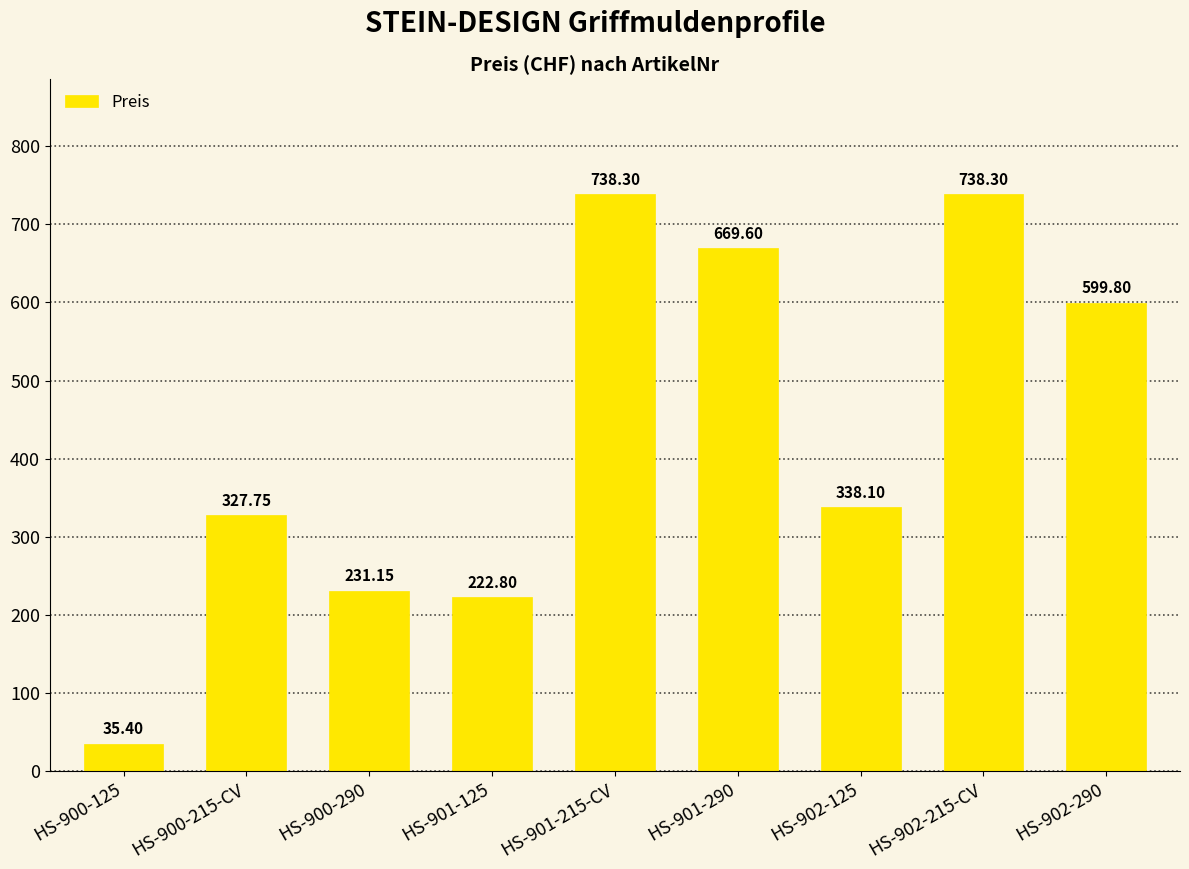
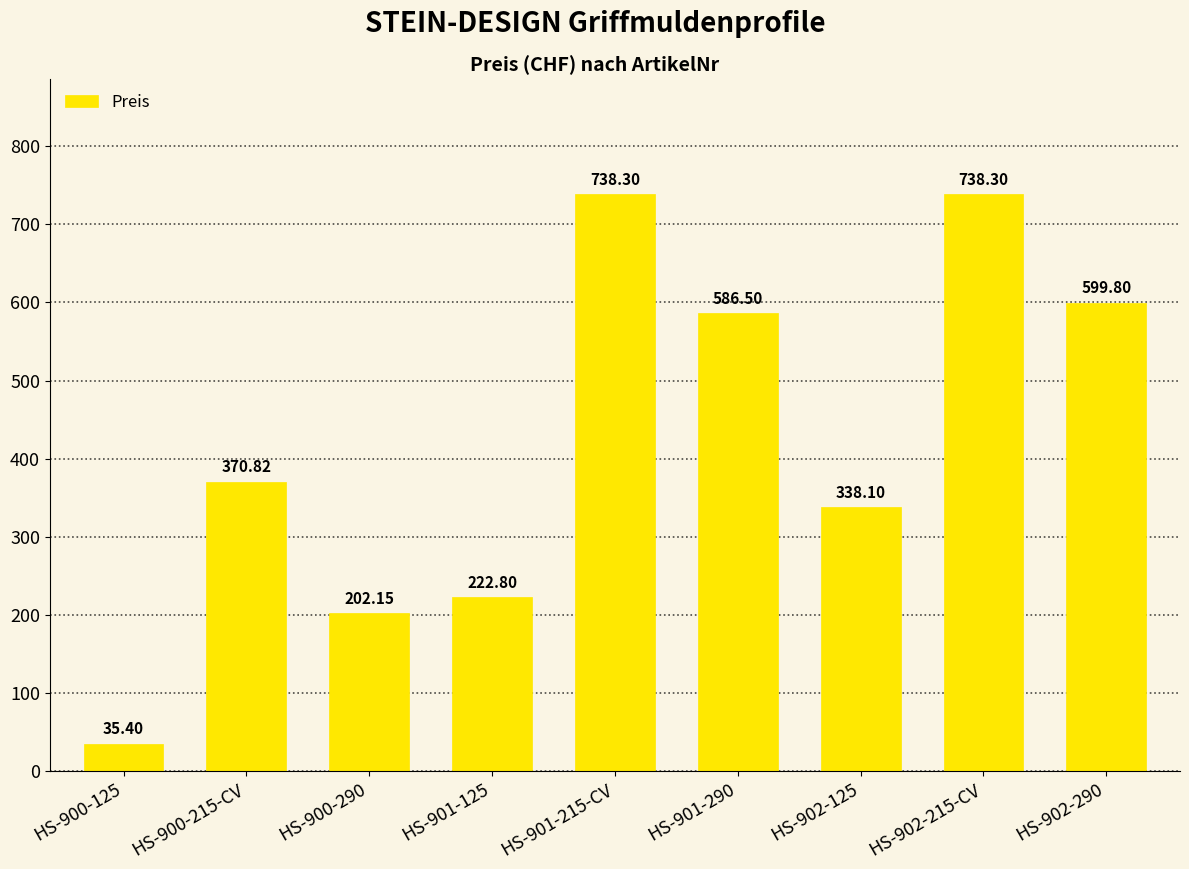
  {
    "HS-900-125": 35.40,
-   "HS-900-215-CV": 327.75,
-   "HS-900-290": 231.15,
+   "HS-900-215-CV": 370.82,
+   "HS-900-290": 202.15,
    "HS-901-125": 222.80,
    "HS-901-215-CV": 738.30,
-   "HS-901-290": 669.60,
+   "HS-901-290": 586.50,
    "HS-902-125": 338.10,
    "HS-902-215-CV": 738.30,
    "HS-902-290": 599.80
  }
